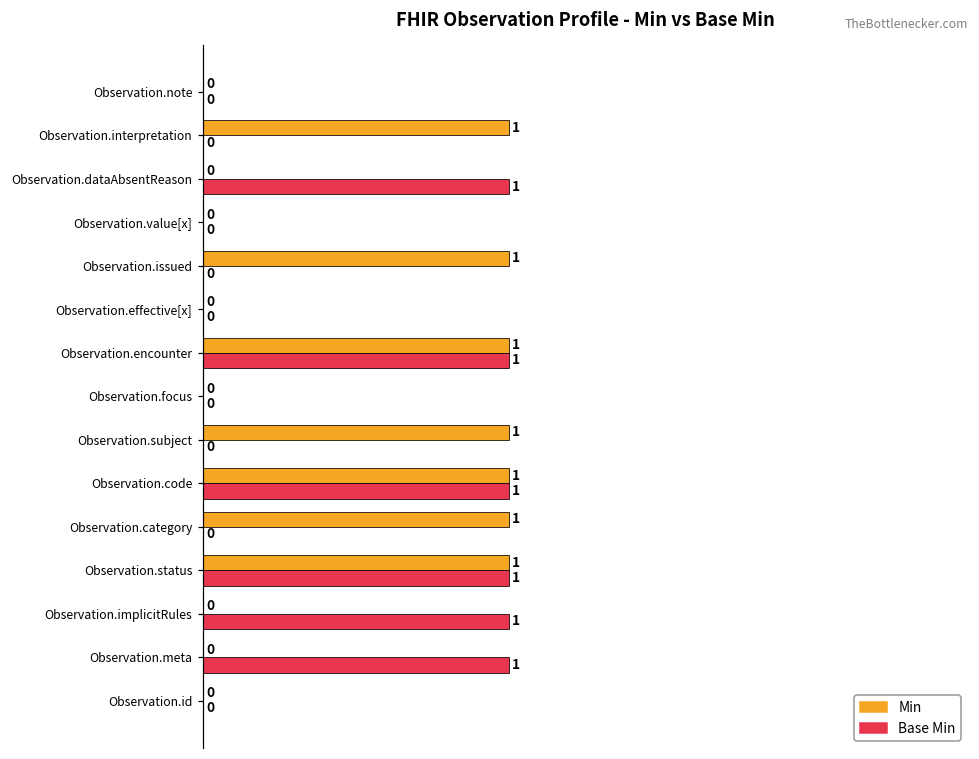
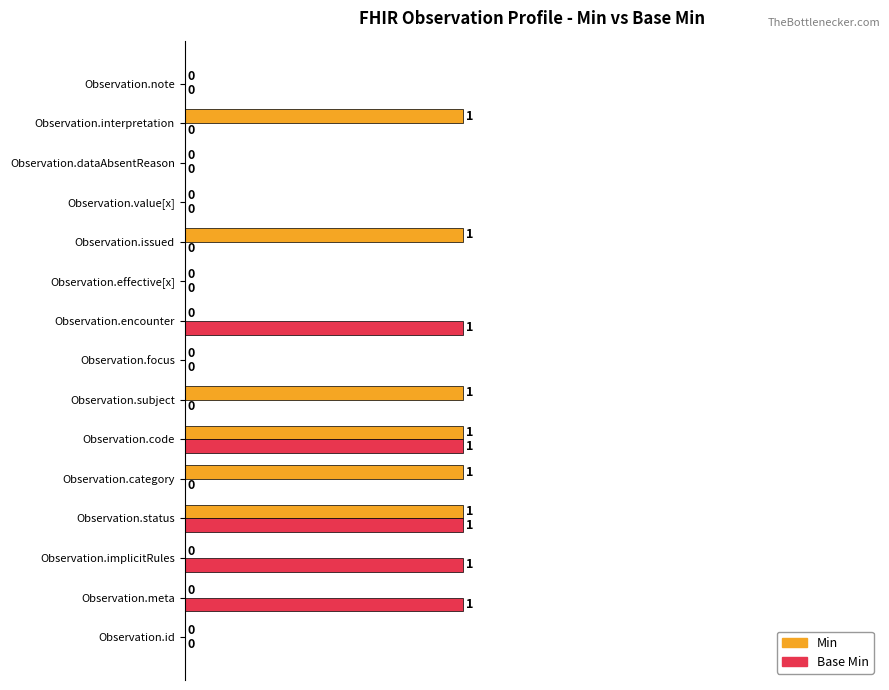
  {
    "Min": {
      "Observation.note": 0,
      "Observation.interpretation": 1,
      "Observation.dataAbsentReason": 0,
      "Observation.value[x]": 0,
      "Observation.issued": 1,
      "Observation.effective[x]": 0,
-     "Observation.encounter": 1,
+     "Observation.encounter": 0,
      "Observation.focus": 0,
      "Observation.subject": 1,
      "Observation.code": 1,
      "Observation.category": 1,
      "Observation.status": 1,
      "Observation.implicitRules": 0,
      "Observation.meta": 0,
      "Observation.id": 0
    },
    "Base Min": {
      "Observation.note": 0,
      "Observation.interpretation": 0,
-     "Observation.dataAbsentReason": 1,
+     "Observation.dataAbsentReason": 0,
      "Observation.value[x]": 0,
      "Observation.issued": 0,
      "Observation.effective[x]": 0,
      "Observation.encounter": 1,
      "Observation.focus": 0,
      "Observation.subject": 0,
      "Observation.code": 1,
      "Observation.category": 0,
      "Observation.status": 1,
      "Observation.implicitRules": 1,
      "Observation.meta": 1,
      "Observation.id": 0
    }
  }
